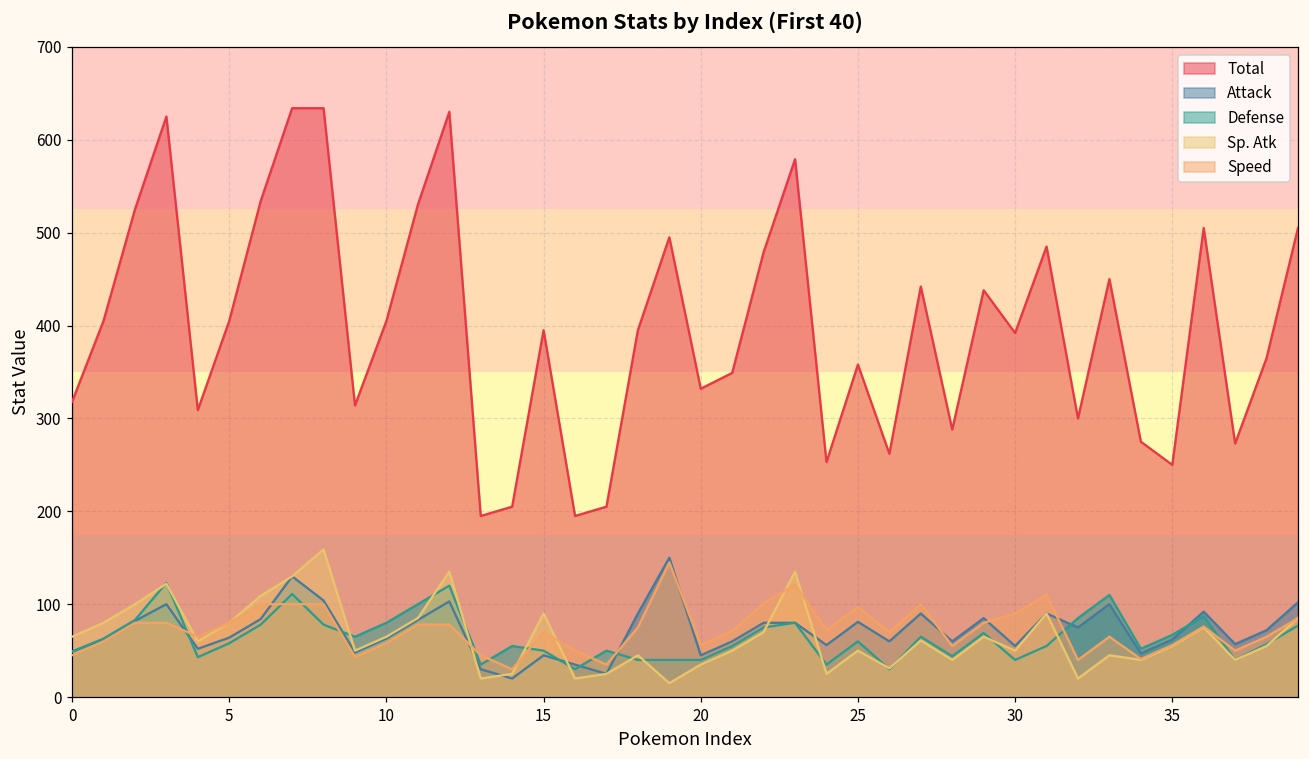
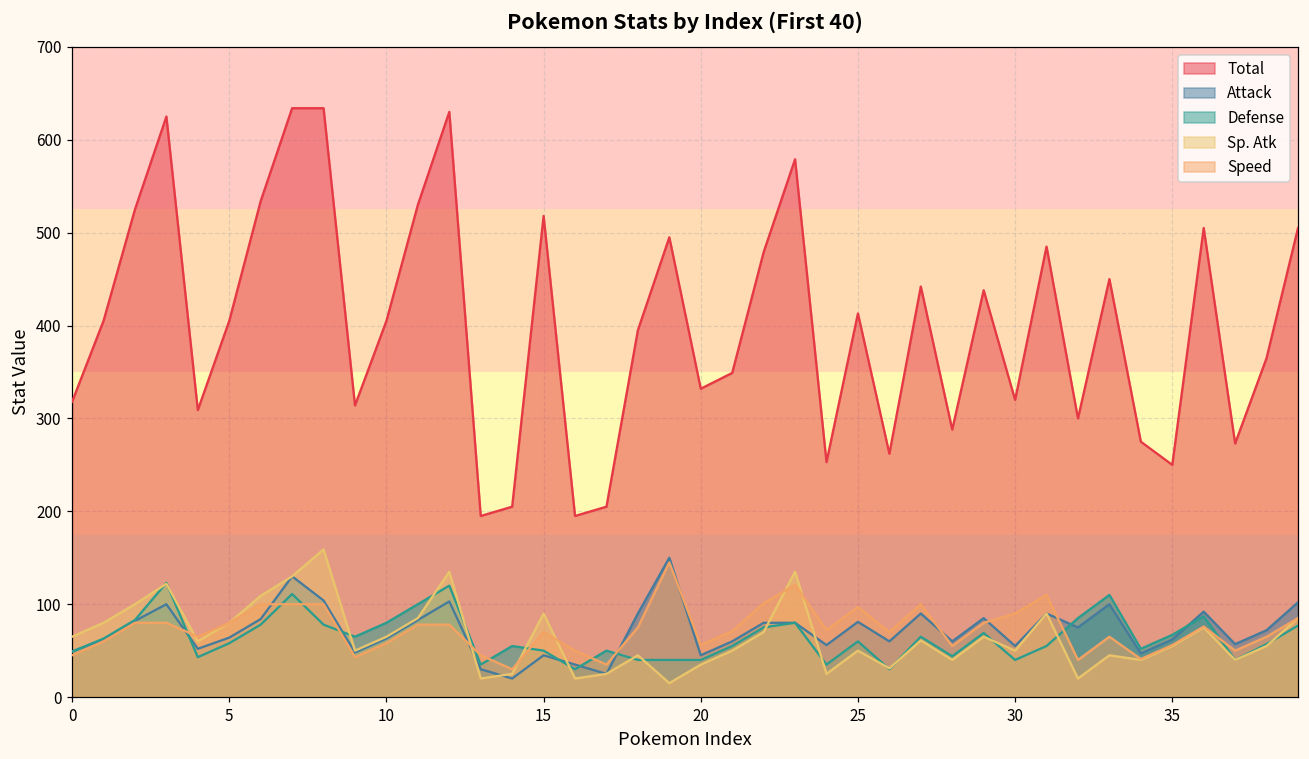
  {
    "Total": {
      "0": 320,
      "5": 410,
      "10": 410,
-     "15": 400,
+     "15": 520,
      "20": 330,
-     "25": 360,
-     "30": 390,
+     "25": 410,
+     "30": 320,
      "35": 250
    }
  }
